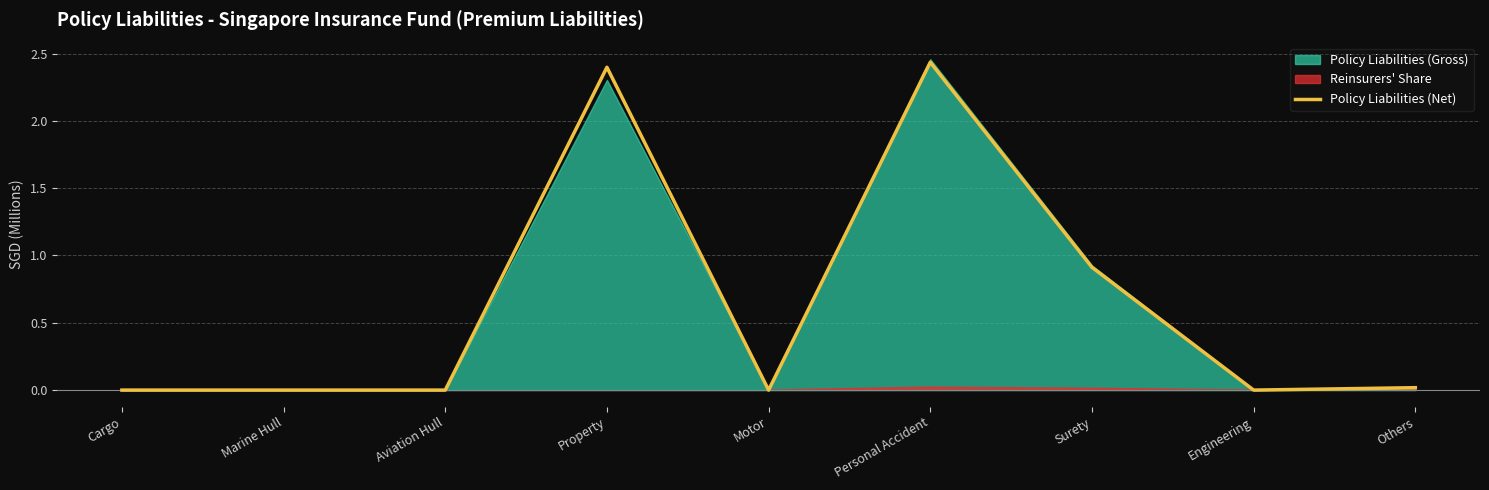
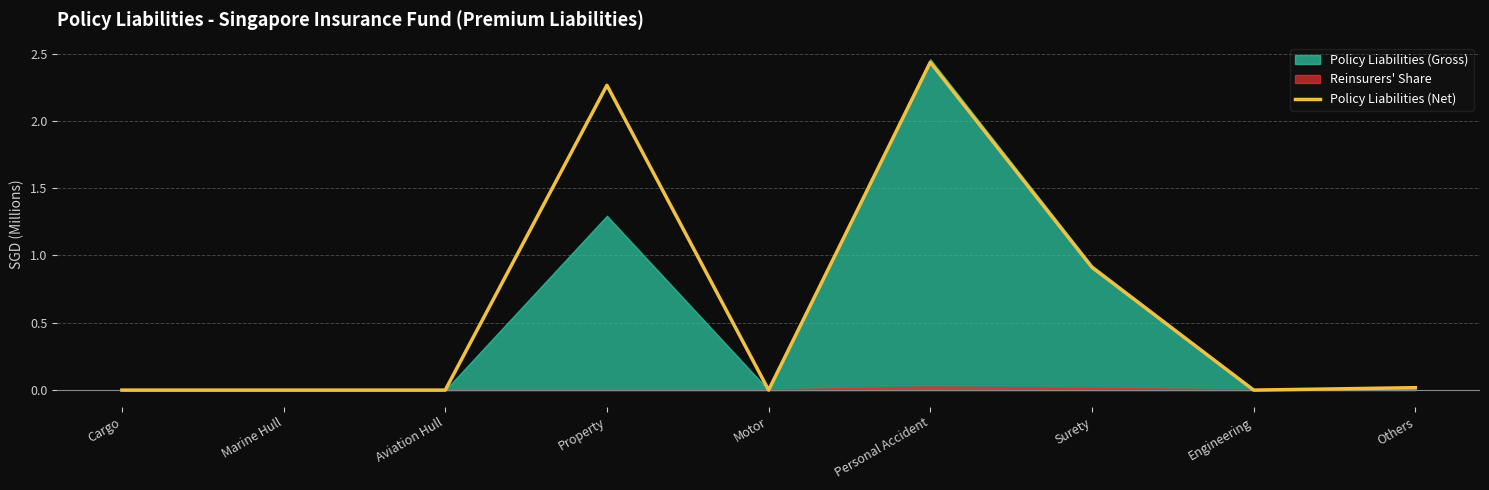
  {
    "Policy Liabilities (Net)": {
-     "Property": 2.40,
+     "Property": 2.26,
      "Personal Accident": 2.44
    },
    "Policy Liabilities (Gross)": {
-     "Property": 2.30,
+     "Property": 1.29,
      "Personal Accident": 2.46
    }
  }
